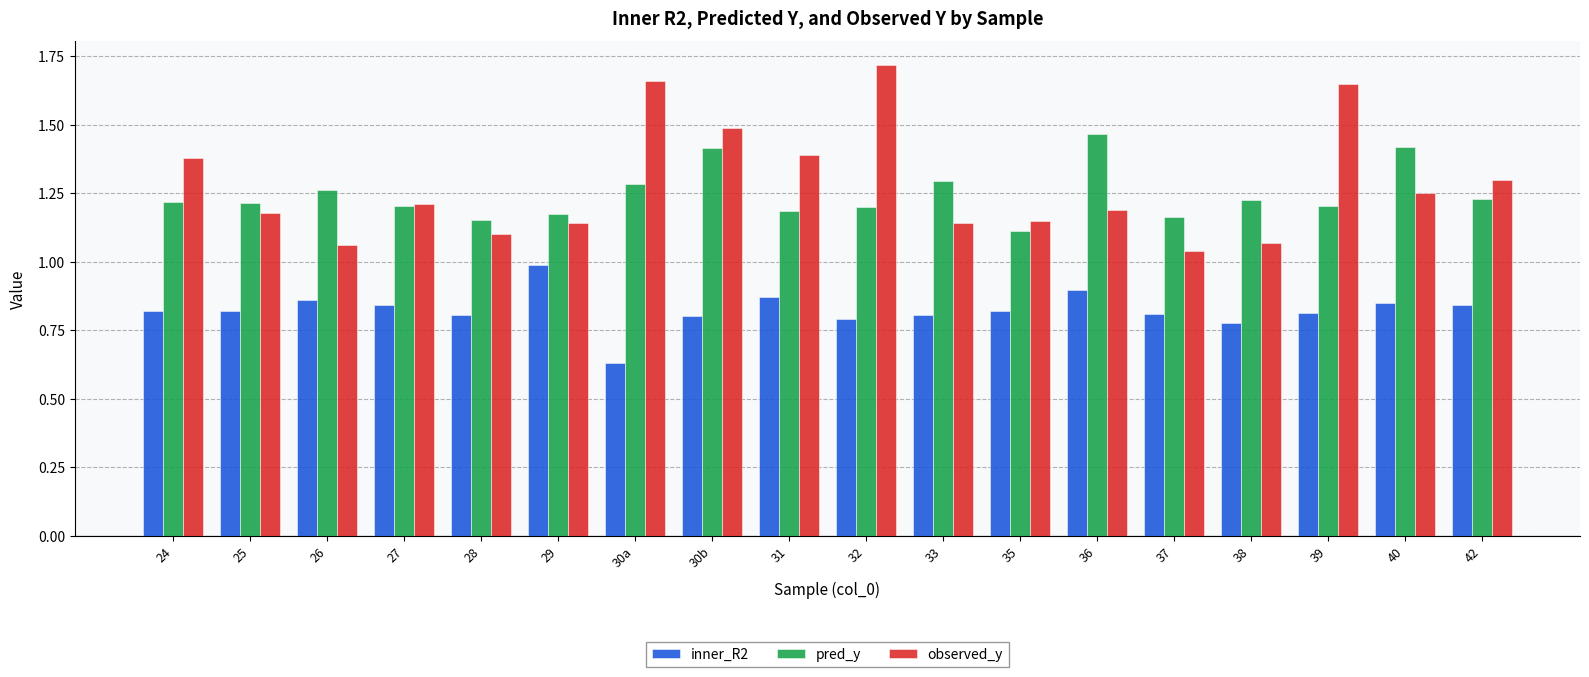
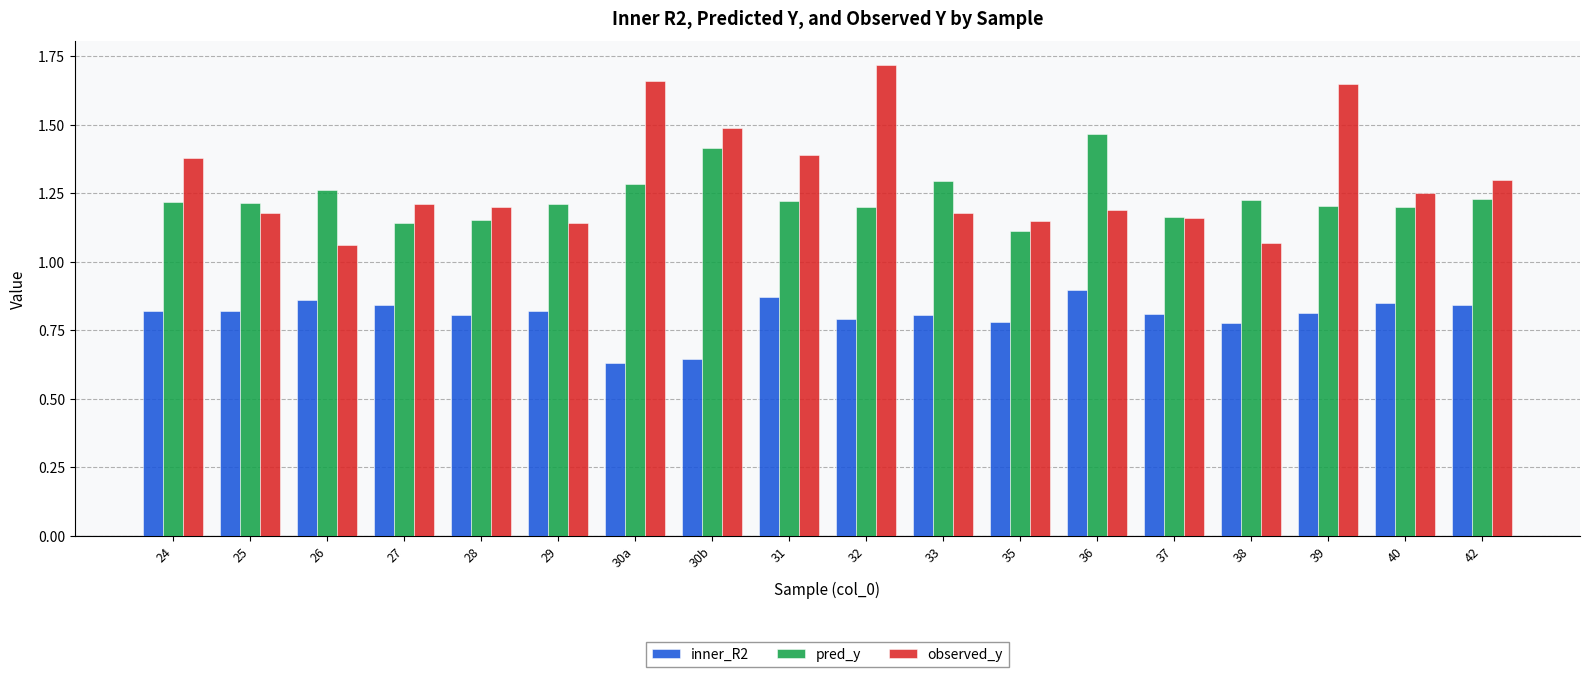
  {
    "inner_R2": {
      "24": 0.82,
      "25": 0.82,
      "26": 0.86,
      "27": 0.84,
      "28": 0.81,
-     "29": 0.99,
+     "29": 0.82,
      "30a": 0.63,
-     "30b": 0.80,
+     "30b": 0.65,
      "31": 0.87,
      "32": 0.79,
      "33": 0.81,
-     "35": 0.82,
+     "35": 0.78,
      "36": 0.90,
      "37": 0.81,
      "38": 0.78,
      "39": 0.81,
      "40": 0.85,
      "42": 0.84
    },
    "pred_y": {
      "24": 1.22,
      "25": 1.21,
      "26": 1.26,
-     "27": 1.20,
+     "27": 1.14,
      "28": 1.15,
-     "29": 1.17,
+     "29": 1.21,
      "30a": 1.28,
      "30b": 1.41,
-     "31": 1.19,
+     "31": 1.22,
      "32": 1.20,
      "33": 1.30,
      "35": 1.11,
      "36": 1.47,
      "37": 1.16,
      "38": 1.22,
      "39": 1.20,
-     "40": 1.42,
+     "40": 1.20,
      "42": 1.23
    },
    "observed_y": {
      "24": 1.38,
      "25": 1.18,
      "26": 1.06,
      "27": 1.21,
-     "28": 1.1,
+     "28": 1.2,
      "29": 1.14,
      "30a": 1.66,
      "30b": 1.49,
      "31": 1.39,
      "32": 1.72,
-     "33": 1.14,
+     "33": 1.18,
      "35": 1.15,
      "36": 1.19,
-     "37": 1.04,
+     "37": 1.16,
      "38": 1.07,
      "39": 1.65,
      "40": 1.25,
      "42": 1.30
    }
  }
